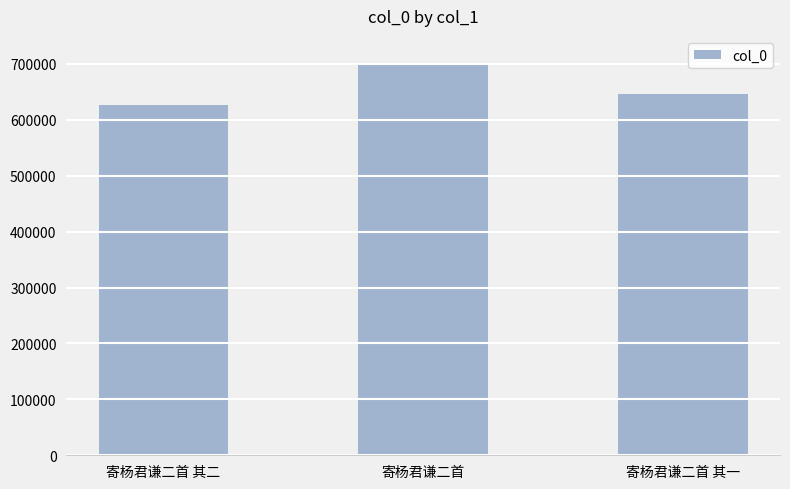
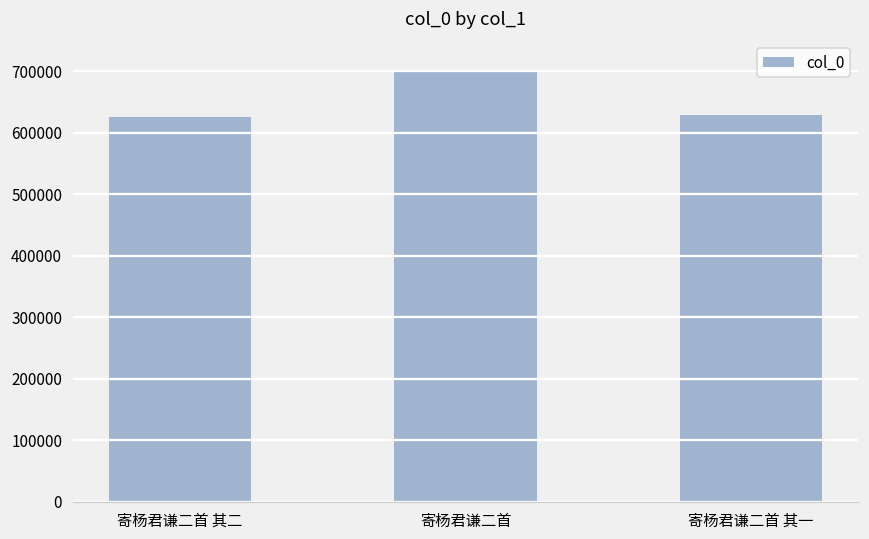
  {
    "寄杨君谦二首 其二": 630000,
    "寄杨君谦二首": 700000,
-   "寄杨君谦二首 其一": 650000
+   "寄杨君谦二首 其一": 630000
  }
